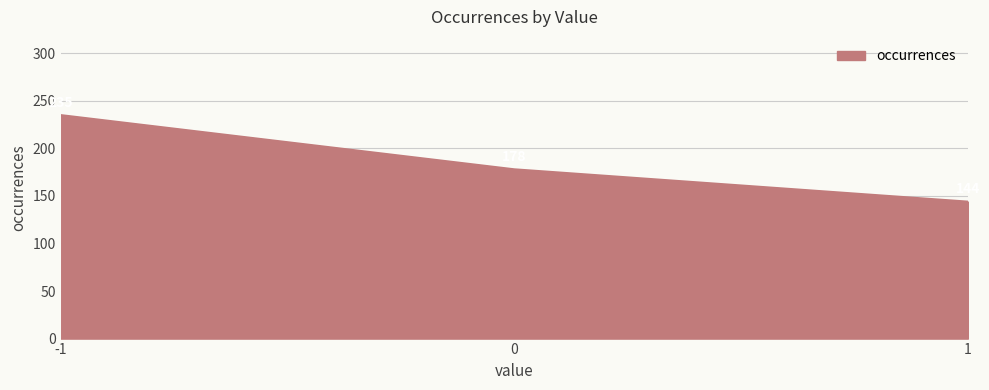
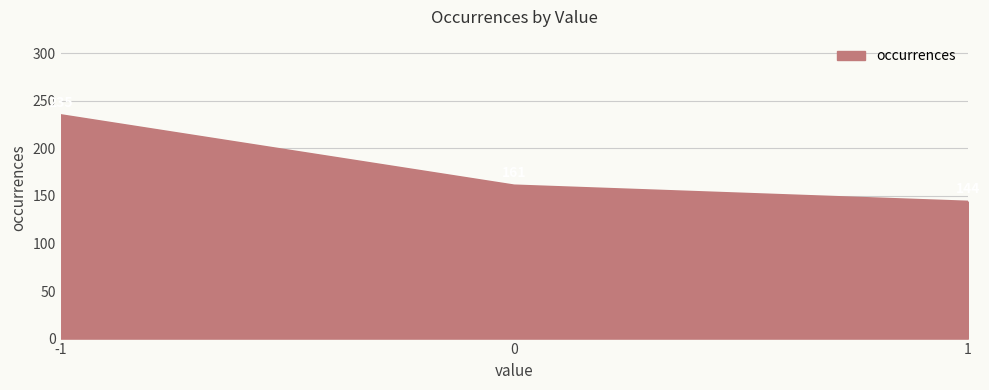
  {
    "-1": 240,
-   "0": 180,
+   "0": 160,
    "1": 140
  }
